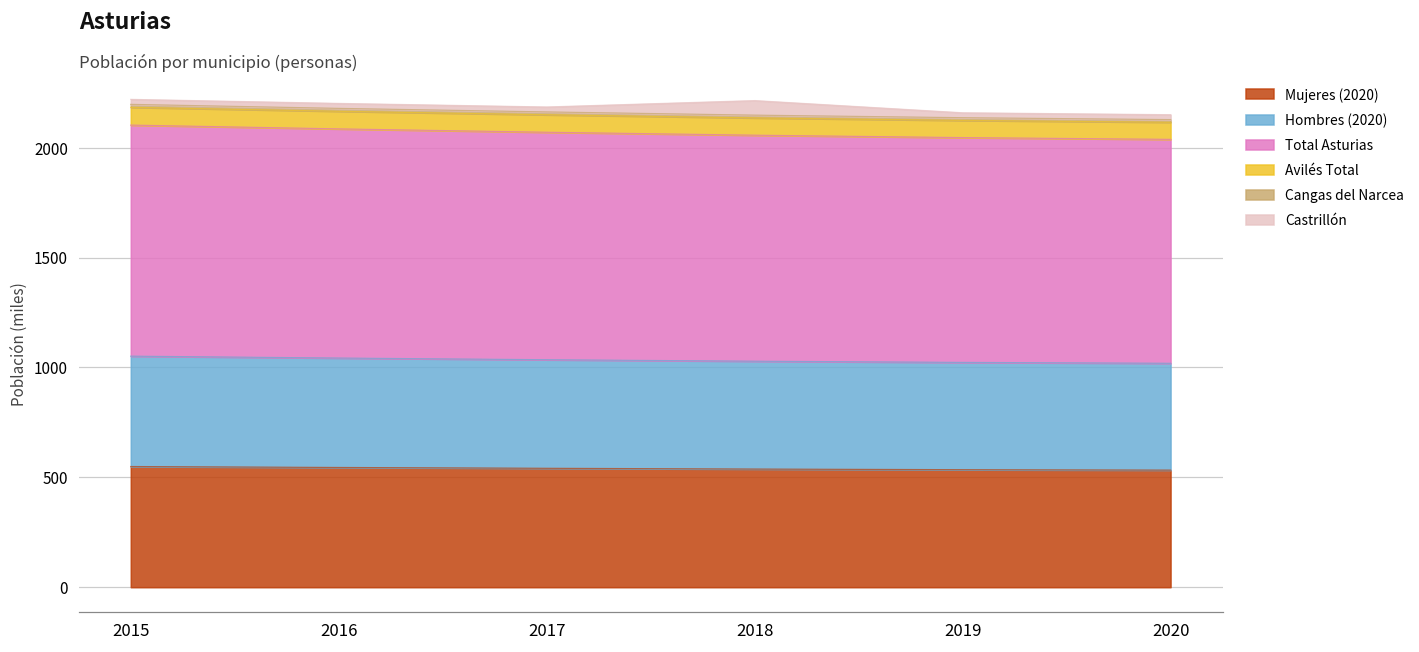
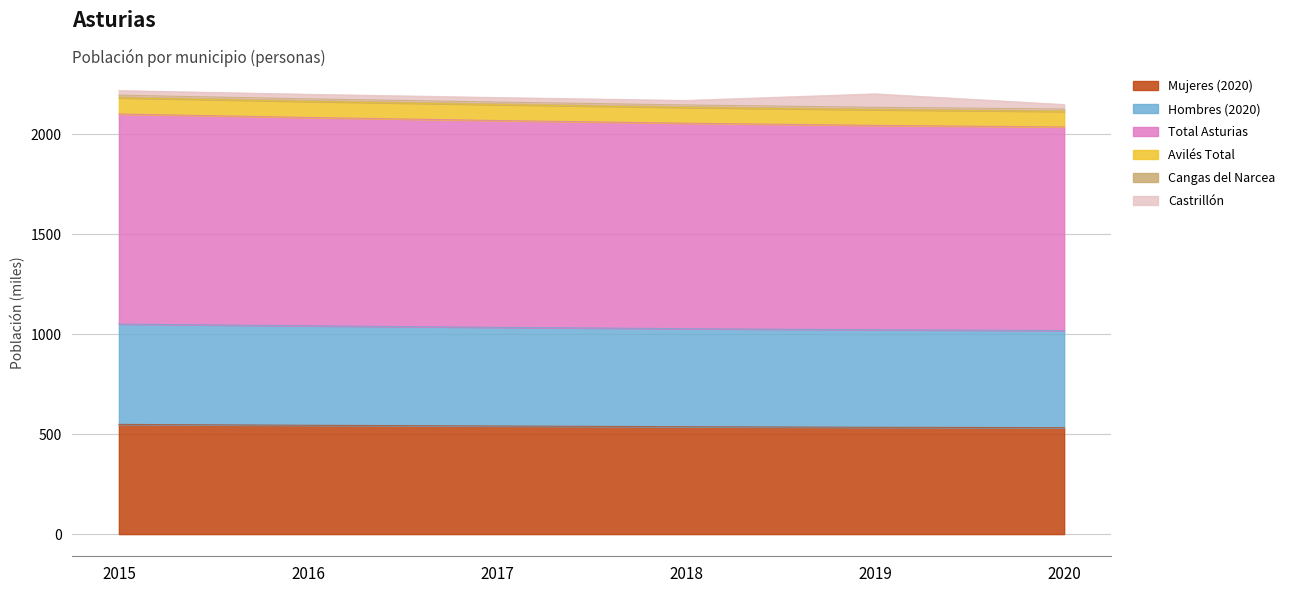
  {
    "Mujeres (2020)": {
      "2015": 550,
      "2016": 540,
      "2017": 540,
      "2018": 540,
      "2019": 530,
      "2020": 530
    },
    "Hombres (2020)": {
      "2015": 500,
      "2016": 500,
      "2017": 490,
      "2018": 490,
      "2019": 490,
      "2020": 490
    },
    "Total Asturias": {
      "2015": 1050,
      "2016": 1040,
      "2017": 1030,
      "2018": 1030,
      "2019": 1020,
      "2020": 1020
    },
    "Avilés Total": {
      "2015": 80,
      "2016": 80,
      "2017": 80,
      "2018": 80
    },
    "Cangas del Narcea": {
      "2015": 10,
      "2016": 10,
      "2017": 10,
      "2018": 10
    },
    "Castrillón": {
      "2015": 20,
      "2016": 20,
      "2017": 20,
-     "2018": 70,
-     "2019": 20,
+     "2018": 20,
+     "2019": 70,
      "2020": 20
    }
  }
